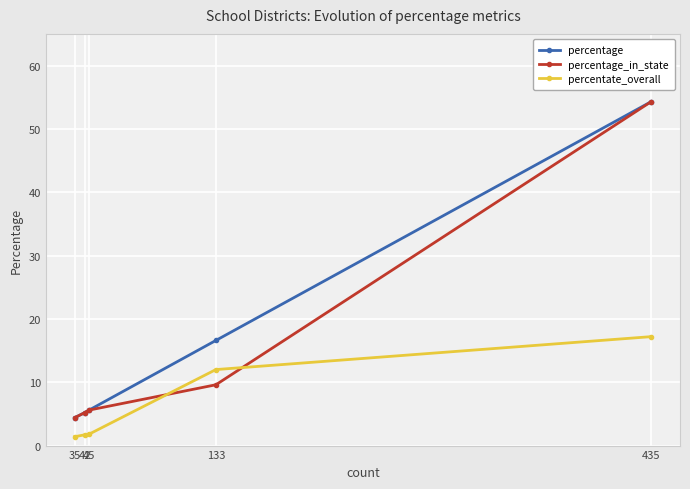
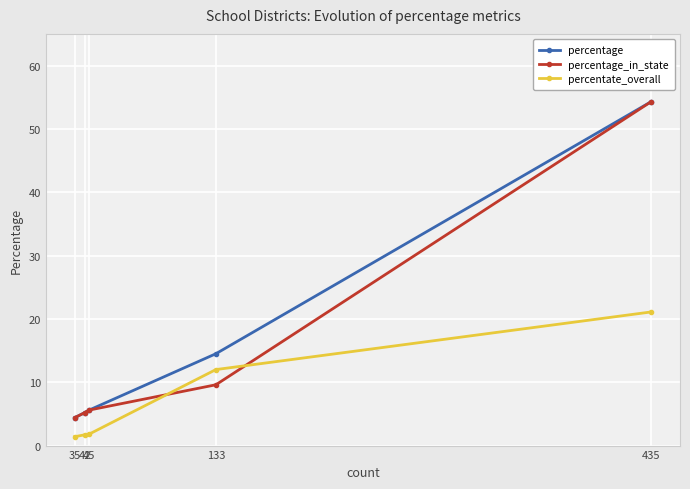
  {
    "percentage": {
-     "133": 17
+     "133": 15
    },
    "percentage_in_state": {
      "133": 10
    },
    "percentate_overall": {
      "133": 12,
-     "435": 17
+     "435": 21
    }
  }
